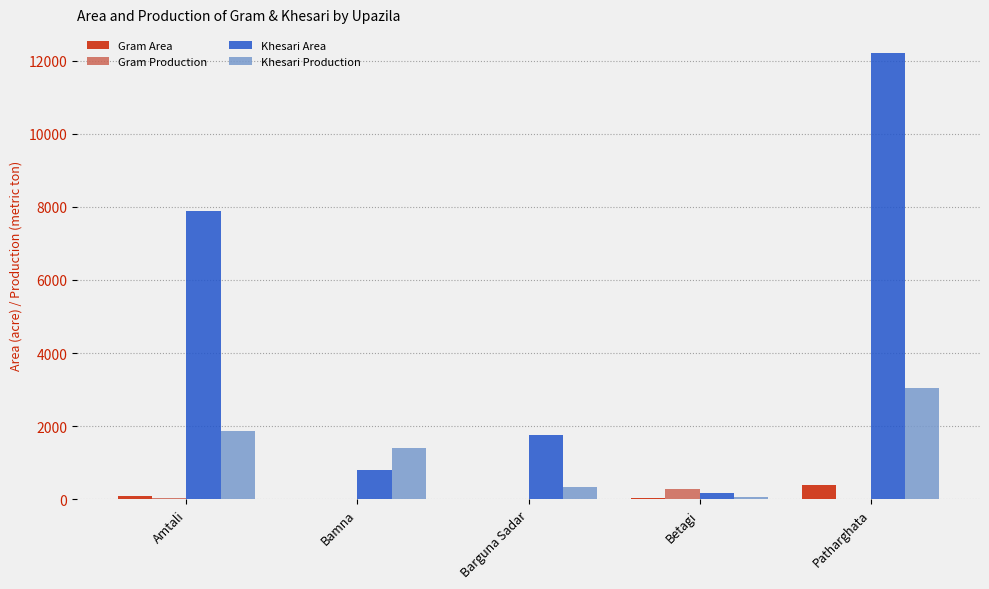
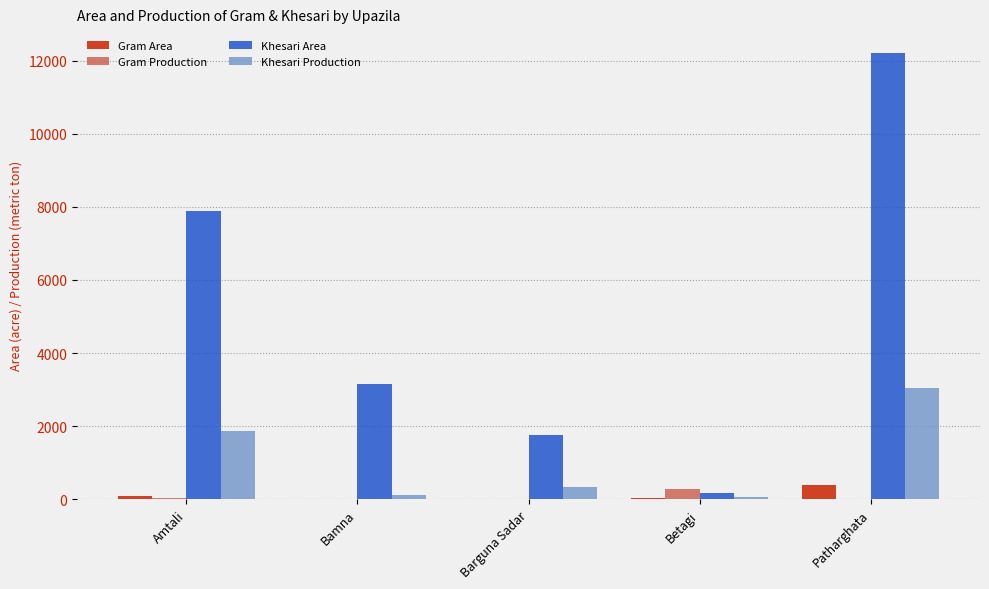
  {
    "Gram Area": {
      "Amtali": 100,
      "Barguna Sadar": 0,
      "Patharghata": 400
    },
    "Gram Production": {
      "Barguna Sadar": 0,
      "Betagi": 300
    },
    "Khesari Area": {
      "Amtali": 7900,
-     "Bamna": 800,
+     "Bamna": 3200,
      "Barguna Sadar": 1800,
      "Betagi": 200,
      "Patharghata": 12200
    },
    "Khesari Production": {
      "Amtali": 1900,
-     "Bamna": 1400,
+     "Bamna": 100,
      "Barguna Sadar": 300,
      "Patharghata": 3100
    }
  }
